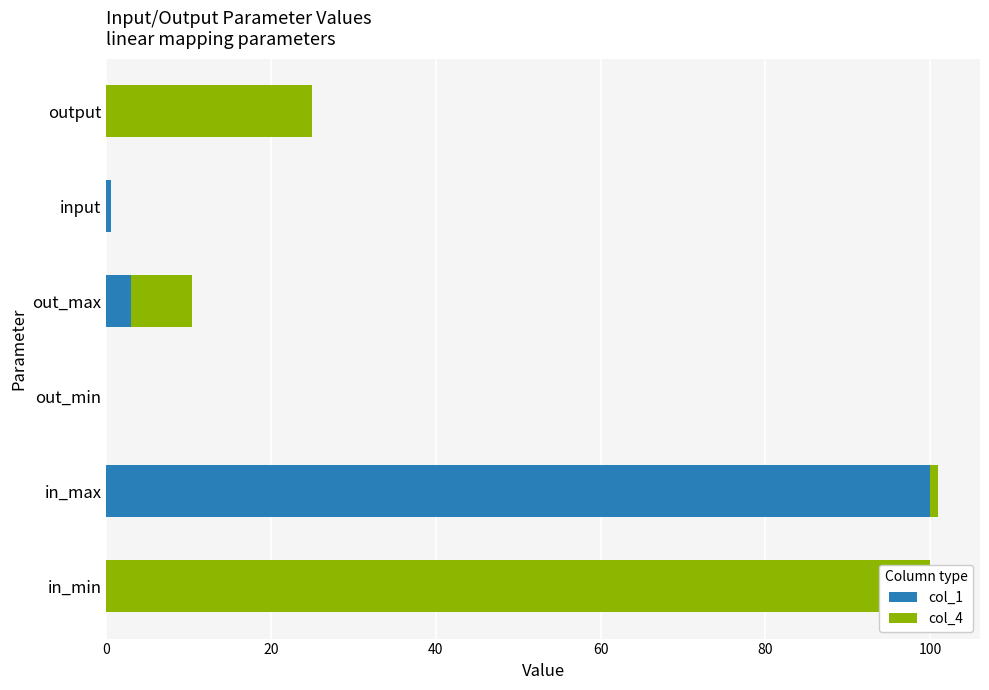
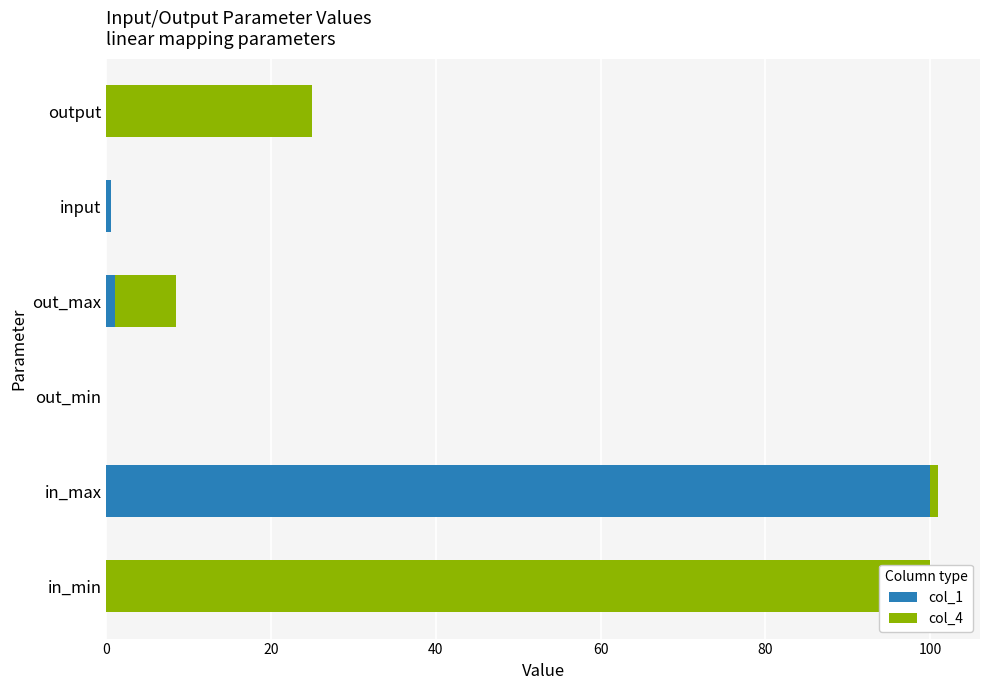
  {
    "col_1": {
      "input": 1,
-     "out_max": 3,
+     "out_max": 1,
      "out_min": 0,
      "in_max": 100,
      "in_min": 0
    },
    "col_4": {
      "output": 25,
      "out_max": 7,
      "in_max": 1
    }
  }
